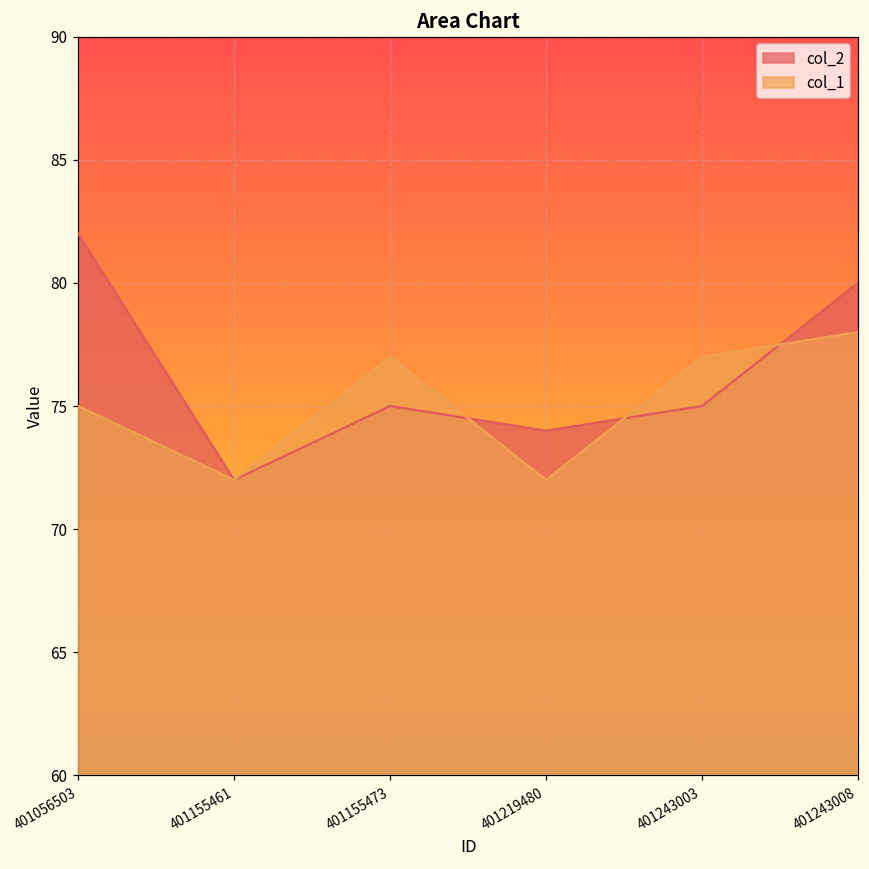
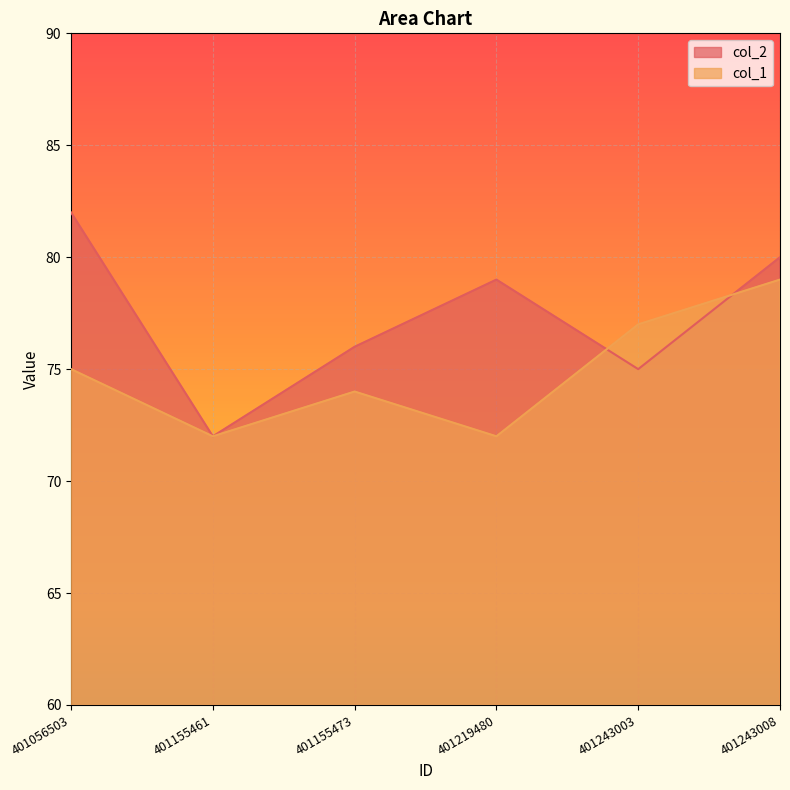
  {
    "col_2": {
      "401056503": 82,
-     "401155473": 75,
-     "401219480": 74,
+     "401155473": 76,
+     "401219480": 79,
      "401243003": 75,
      "401243008": 80
    },
    "col_1": {
      "401056503": 75,
-     "401155473": 77,
+     "401155473": 74,
      "401219480": 72,
      "401243003": 77,
-     "401243008": 78
+     "401243008": 79
    }
  }
